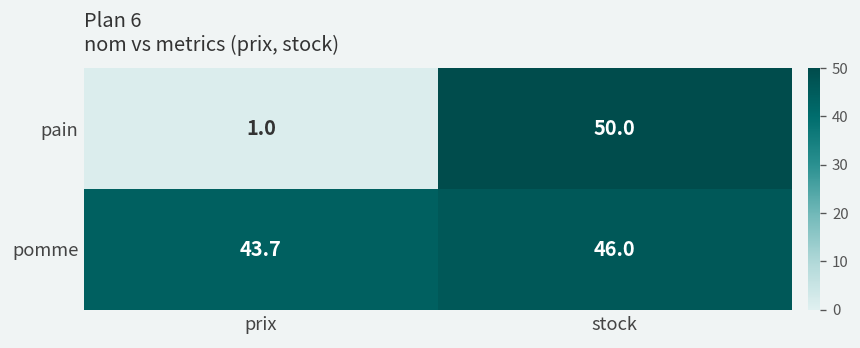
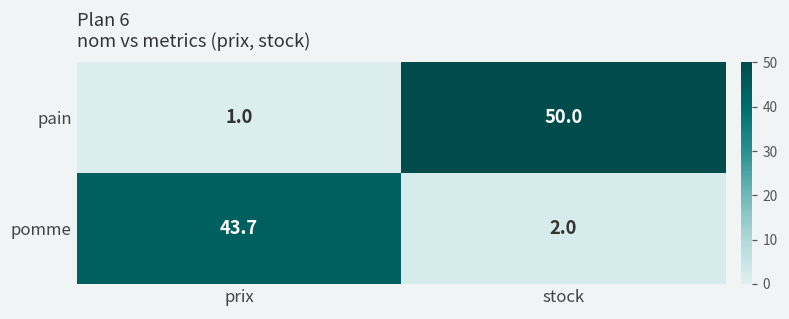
  {
    "pain": {
      "prix": 1.0,
      "stock": 50.0
    },
    "pomme": {
      "prix": 43.7,
-     "stock": 46.0
+     "stock": 2.0
    }
  }
